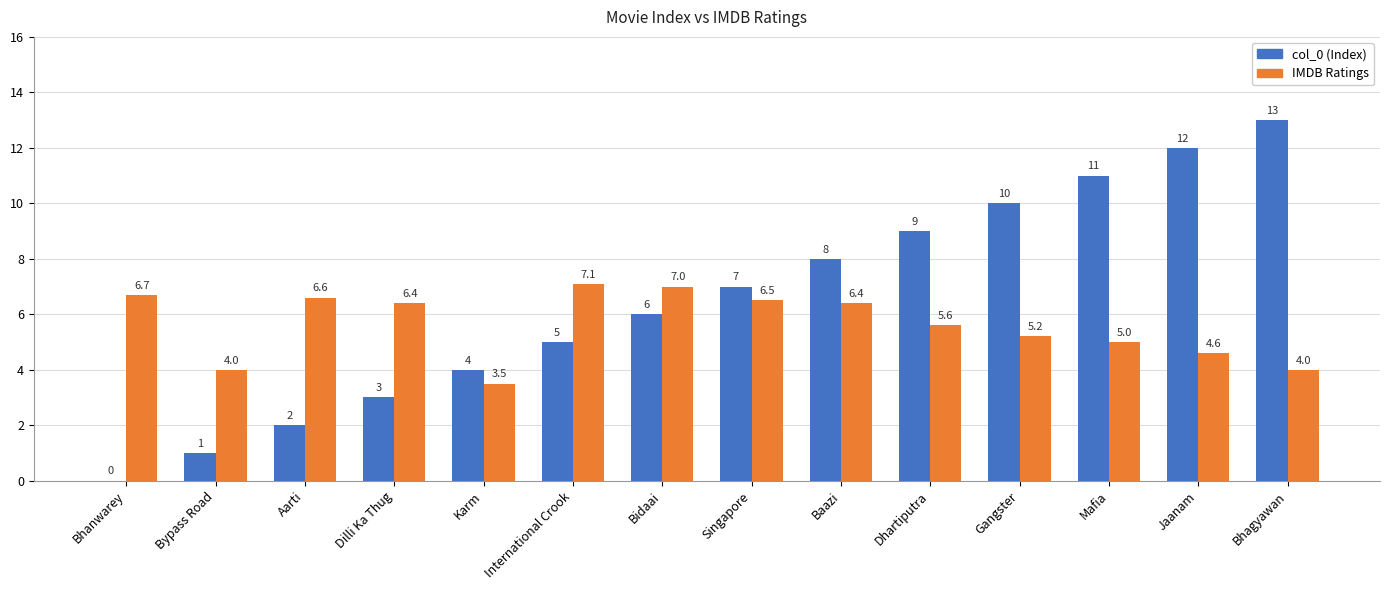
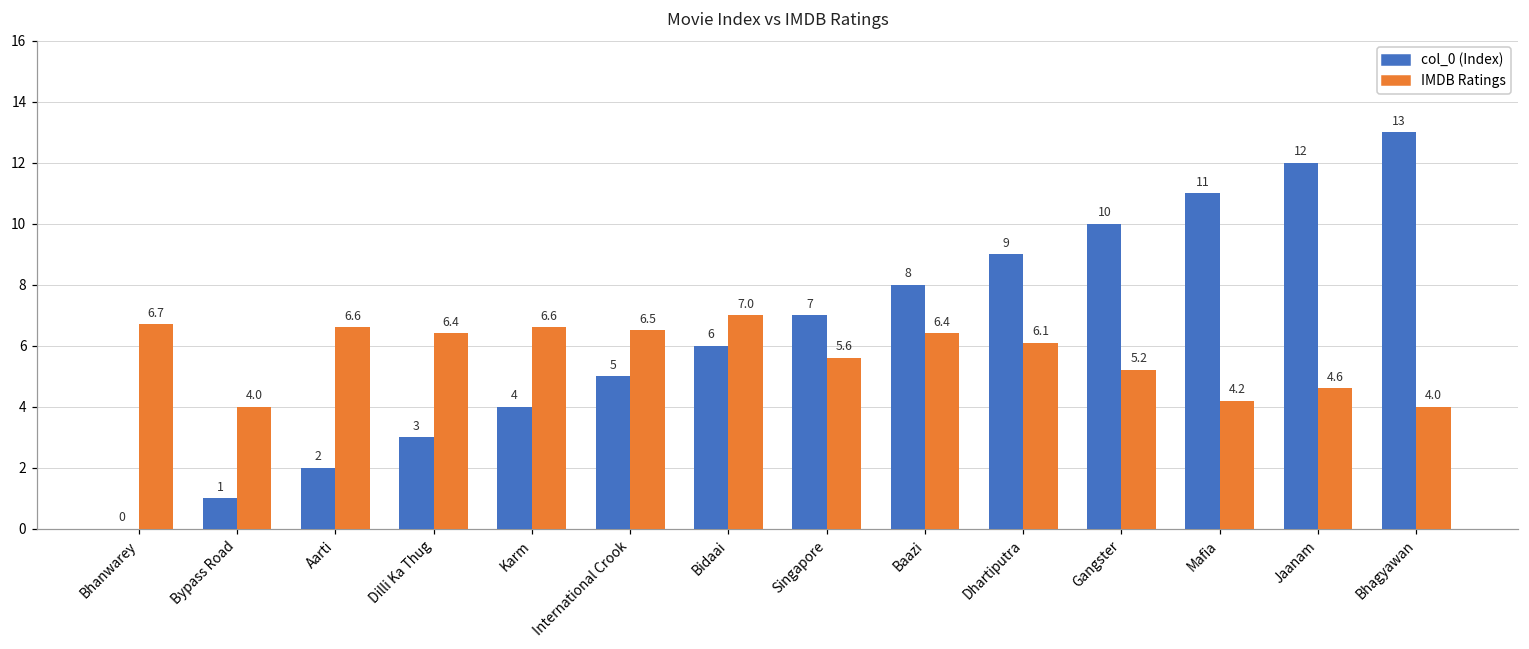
  {
    "IMDB Ratings": {
      "Bhanwarey": 6.7,
      "Bypass Road": 4.0,
      "Aarti": 6.6,
      "Dilli Ka Thug": 6.4,
-     "Karm": 3.5,
-     "International Crook": 7.1,
+     "Karm": 6.6,
+     "International Crook": 6.5,
      "Bidaai": 7.0,
-     "Singapore": 6.5,
+     "Singapore": 5.6,
      "Baazi": 6.4,
-     "Dhartiputra": 5.6,
+     "Dhartiputra": 6.1,
      "Gangster": 5.2,
-     "Mafia": 5.0,
+     "Mafia": 4.2,
      "Jaanam": 4.6,
      "Bhagyawan": 4.0
    }
  }
